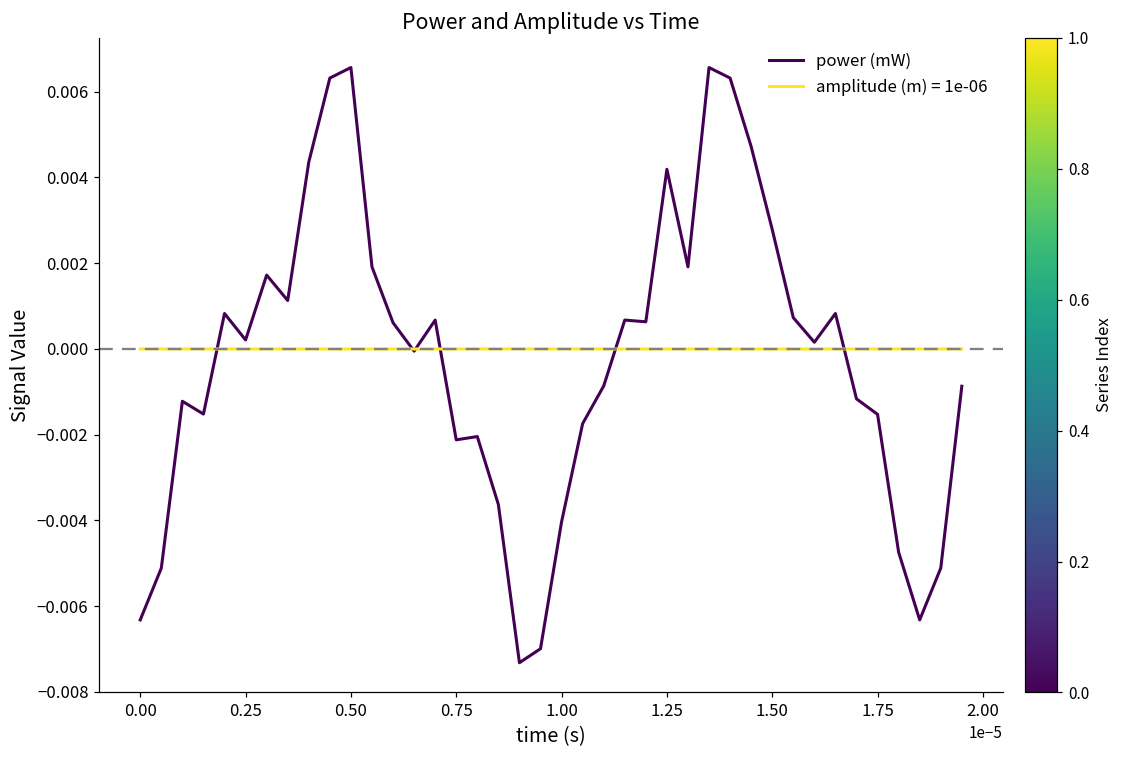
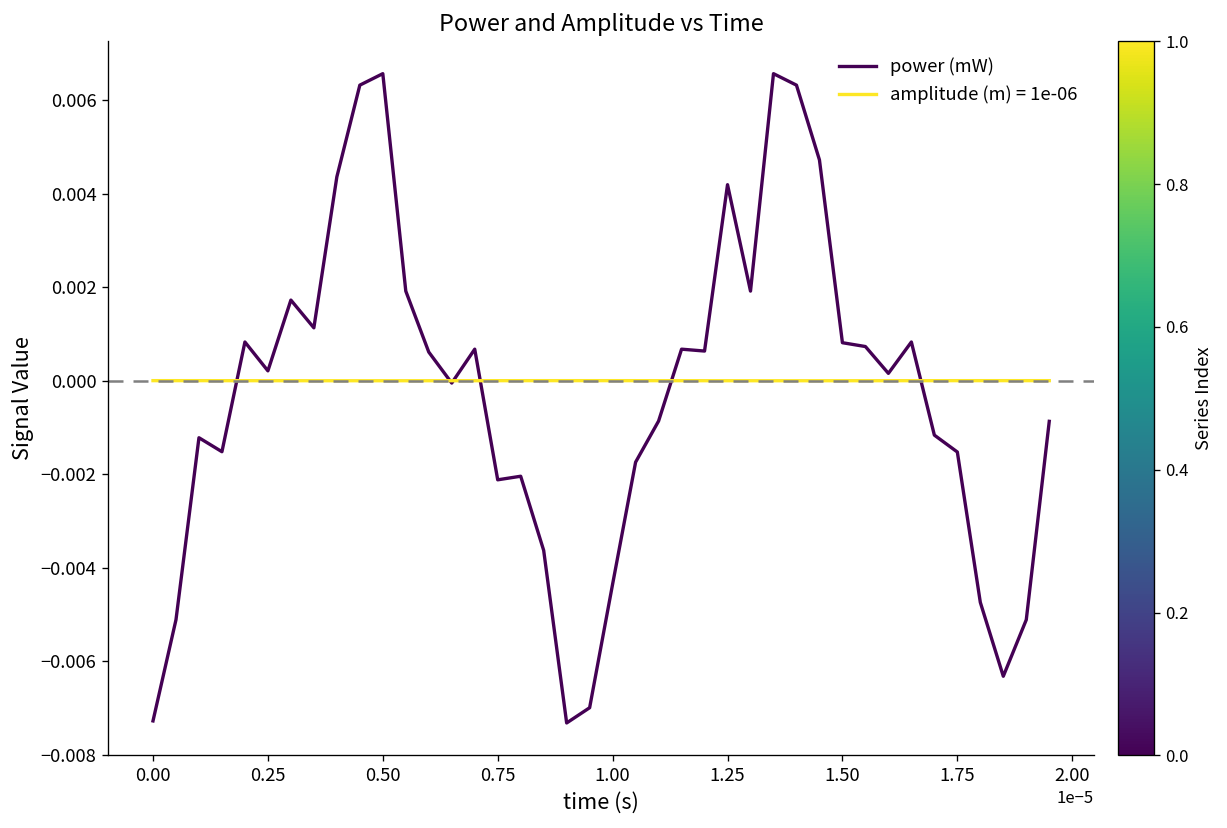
  {
    "power (mW)": {
-     "0.00": -0.0063,
+     "0.00": -0.0073,
      "0.25": 0.0002,
      "0.50": 0.0066,
      "0.75": -0.0021,
-     "1.00": -0.0040,
+     "1.00": -0.0043,
      "1.25": 0.0042,
-     "1.50": 0.0028,
+     "1.50": 0.0008,
      "1.75": -0.0015
    },
    "amplitude (m) = 1e-06": {
      "0.00": 0.0000,
      "0.25": 0.0000,
      "0.50": 0.0000,
      "0.75": 0.0000,
      "1.00": 0.0000,
      "1.25": 0.0000,
      "1.50": 0.0000,
      "1.75": 0.0000
    }
  }
